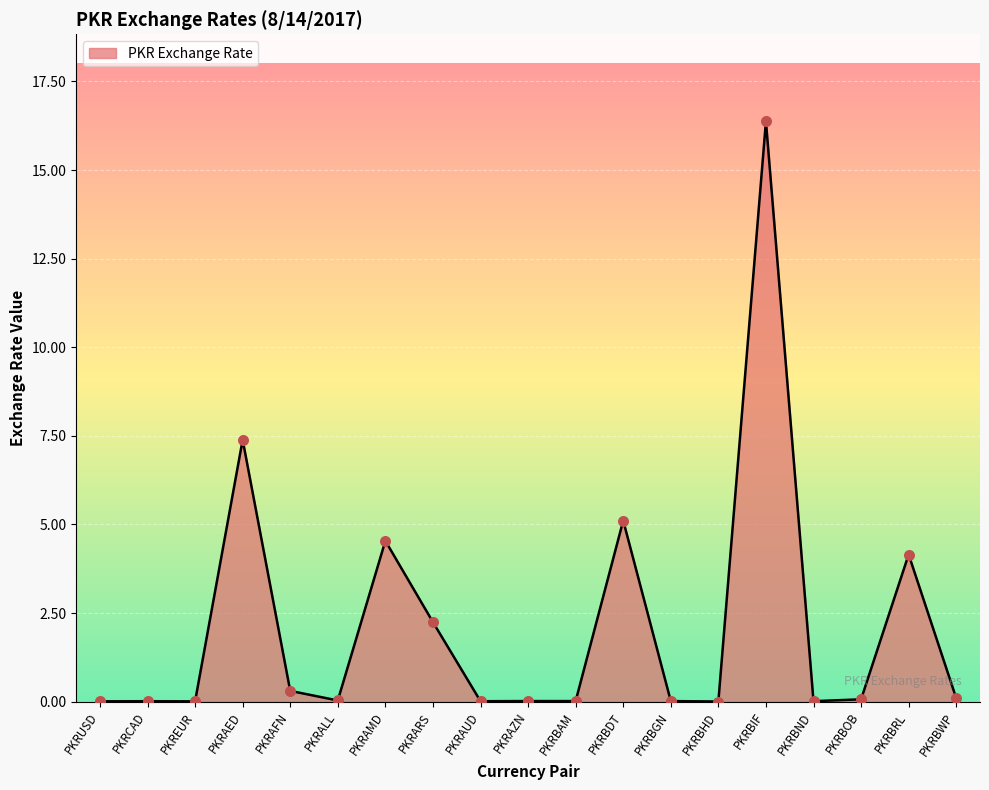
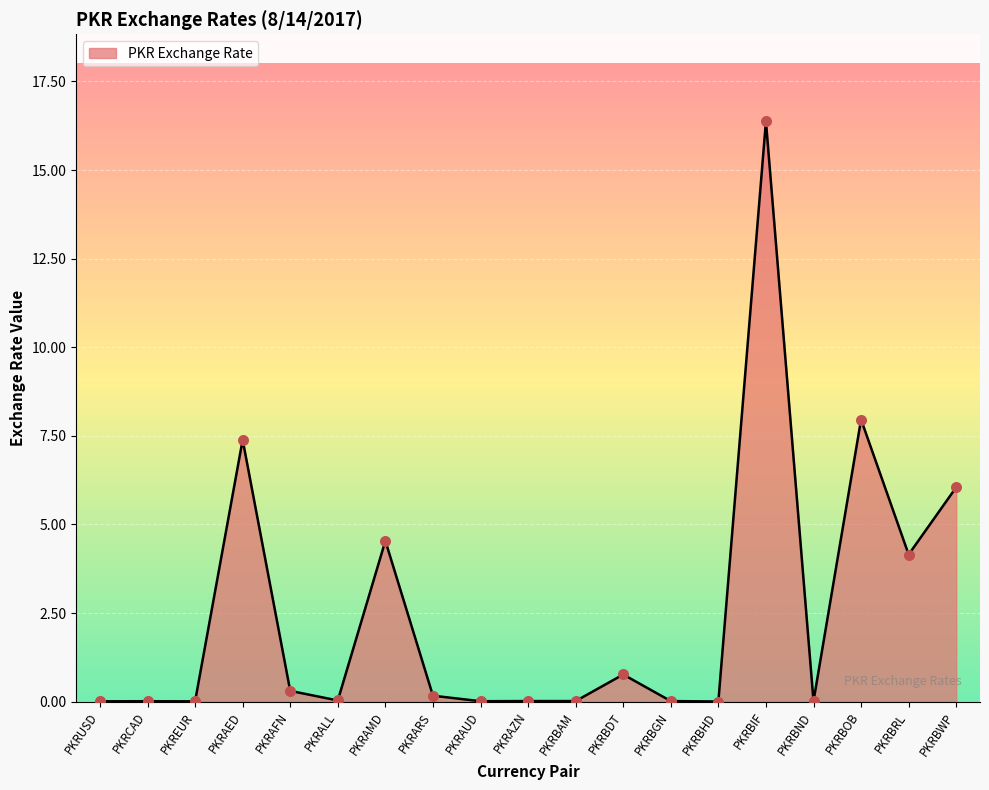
  {
    "PKRUSD": 0.0,
    "PKRCAD": 0.0,
    "PKREUR": 0.0,
    "PKRAED": 7.4,
    "PKRAFN": 0.3,
    "PKRALL": 0.0,
    "PKRAMD": 4.5,
-   "PKRARS": 2.2,
+   "PKRARS": 0.2,
    "PKRAUD": 0.0,
    "PKRAZN": 0.0,
    "PKRBAM": 0.0,
-   "PKRBDT": 5.1,
+   "PKRBDT": 0.8,
    "PKRBGN": 0.0,
    "PKRBHD": 0.0,
    "PKRBIF": 16.4,
    "PKRBND": 0.0,
-   "PKRBOB": 0.1,
+   "PKRBOB": 8.0,
    "PKRBRL": 4.2,
-   "PKRBWP": 0.1
+   "PKRBWP": 6.0
  }
